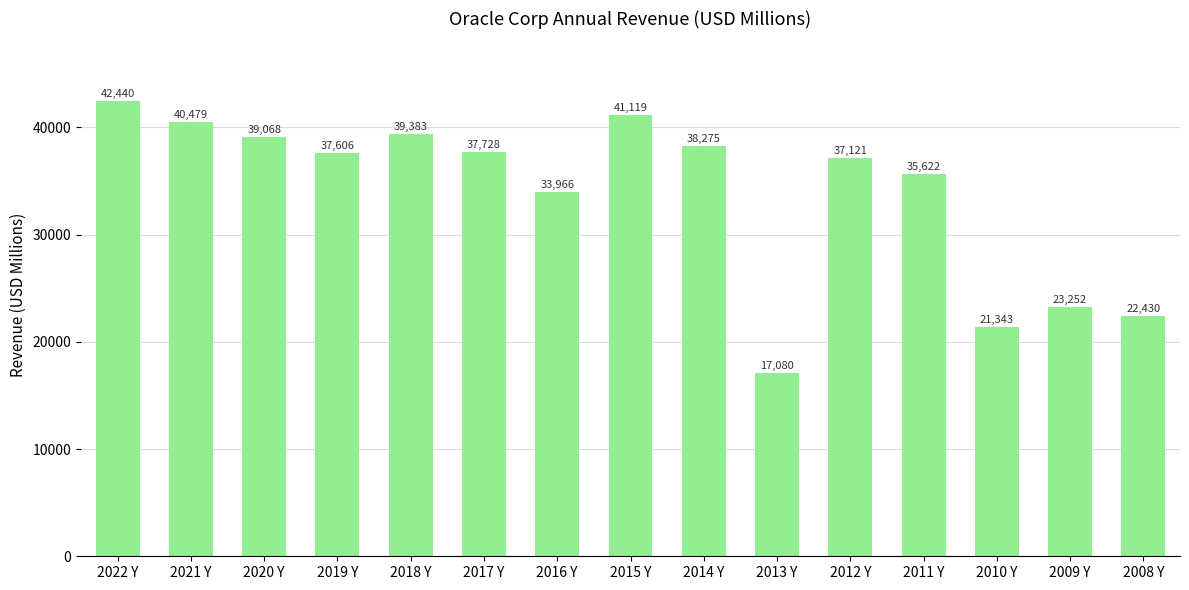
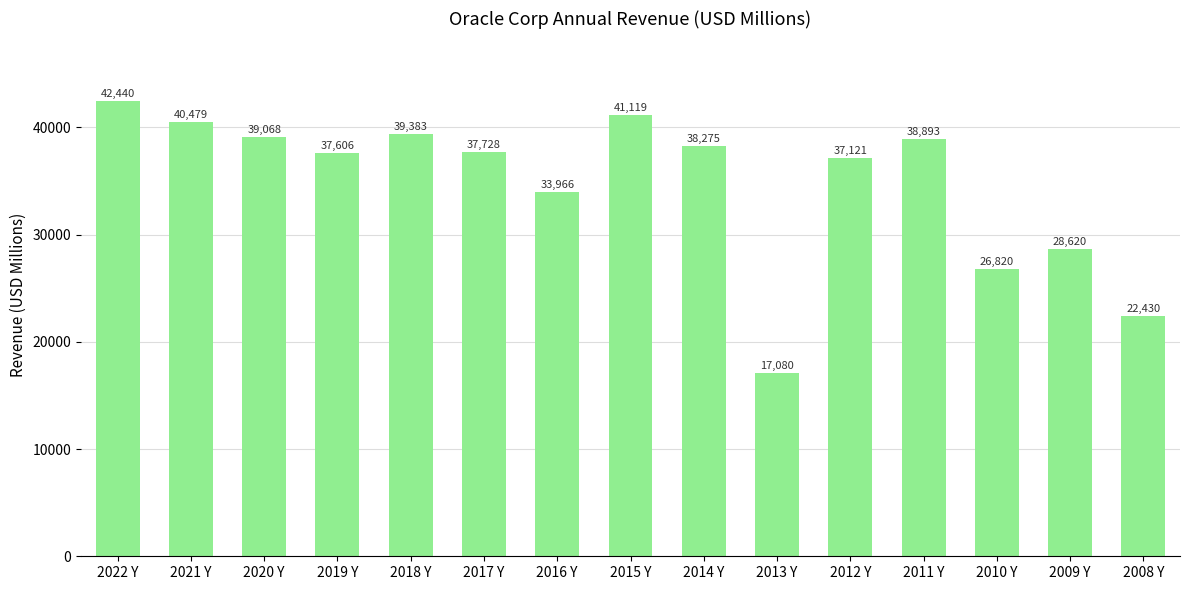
  {
    "2022 Y": "42,440",
    "2021 Y": "40,479",
    "2020 Y": "39,068",
    "2019 Y": "37,606",
    "2018 Y": "39,383",
    "2017 Y": "37,728",
    "2016 Y": "33,966",
    "2015 Y": "41,119",
    "2014 Y": "38,275",
    "2013 Y": "17,080",
    "2012 Y": "37,121",
-   "2011 Y": "35,622",
-   "2010 Y": "21,343",
-   "2009 Y": "23,252",
+   "2011 Y": "38,893",
+   "2010 Y": "26,820",
+   "2009 Y": "28,620",
    "2008 Y": "22,430"
  }
